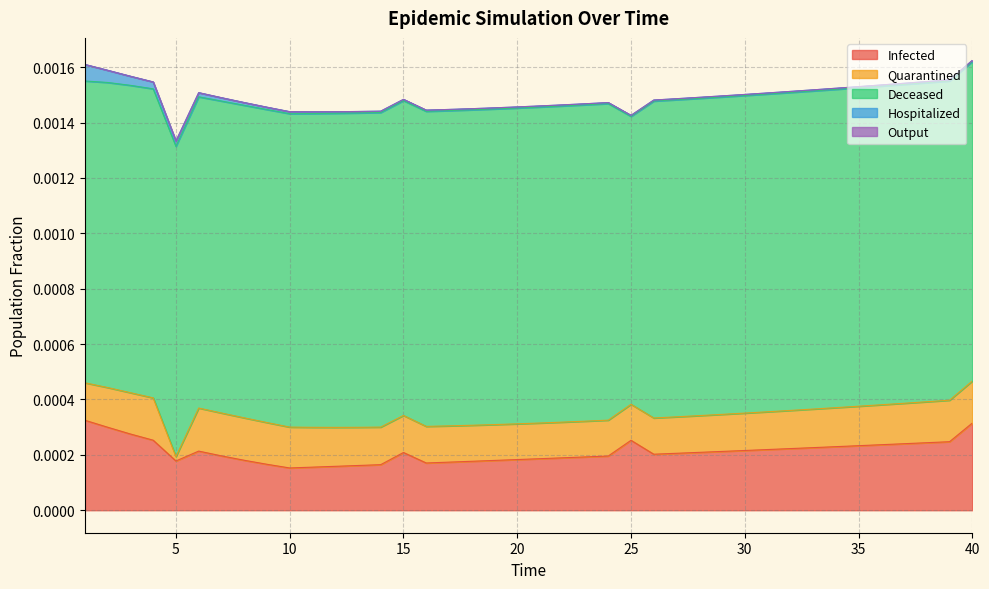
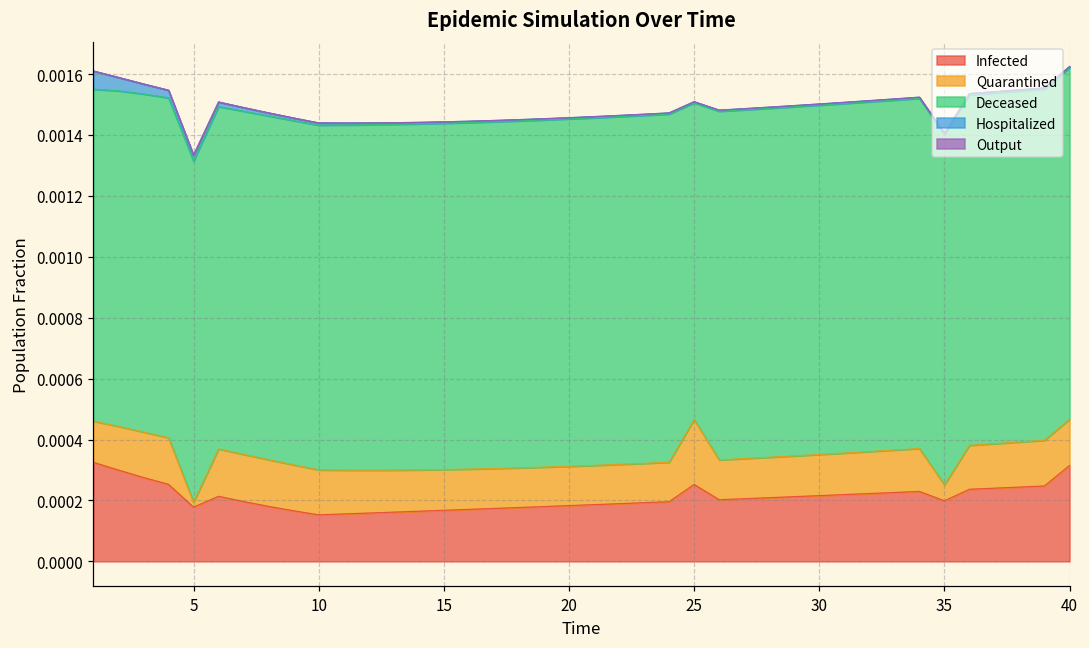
  {
    "Infected": {
      "5": 0.00018,
      "10": 0.00015,
-     "15": 0.00021,
+     "15": 0.00017,
      "20": 0.00018,
      "25": 0.00025,
      "30": 0.00022,
-     "35": 0.00023,
+     "35": 0.00020,
      "40": 0.00032
    },
    "Quarantined": {
      "5": 0.00002,
      "10": 0.00015,
      "15": 0.00013,
      "20": 0.00013,
-     "25": 0.00013,
+     "25": 0.00021,
      "30": 0.00014,
-     "35": 0.00014,
+     "35": 0.00005,
      "40": 0.00015
    },
    "Deceased": {
      "5": 0.00112
    }
  }
